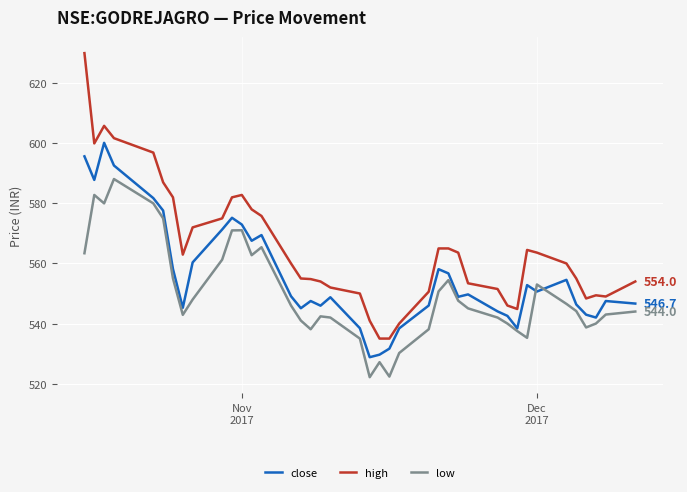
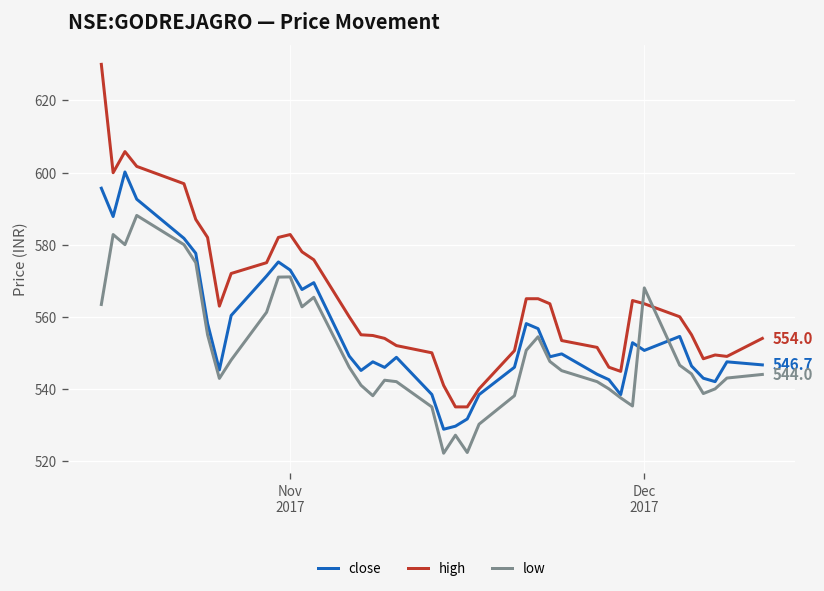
  {
    "close": {
      "Nov 2017": 573,
      "Dec 2017": 551
    },
    "high": {
      "Nov 2017": 583,
      "Dec 2017": 564
    },
    "low": {
      "Nov 2017": 571,
-     "Dec 2017": 553
+     "Dec 2017": 568
    }
  }
